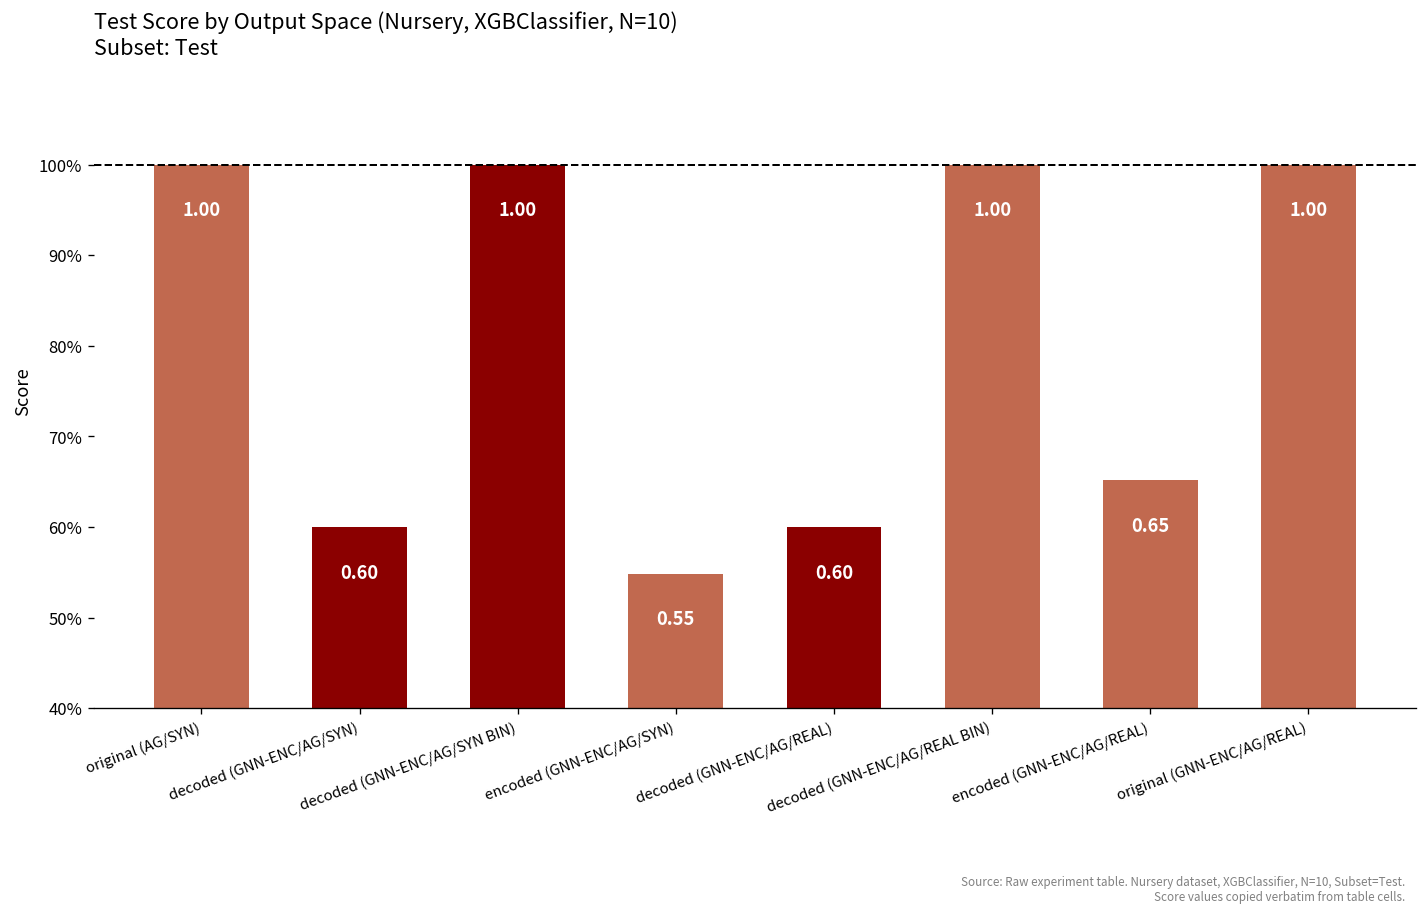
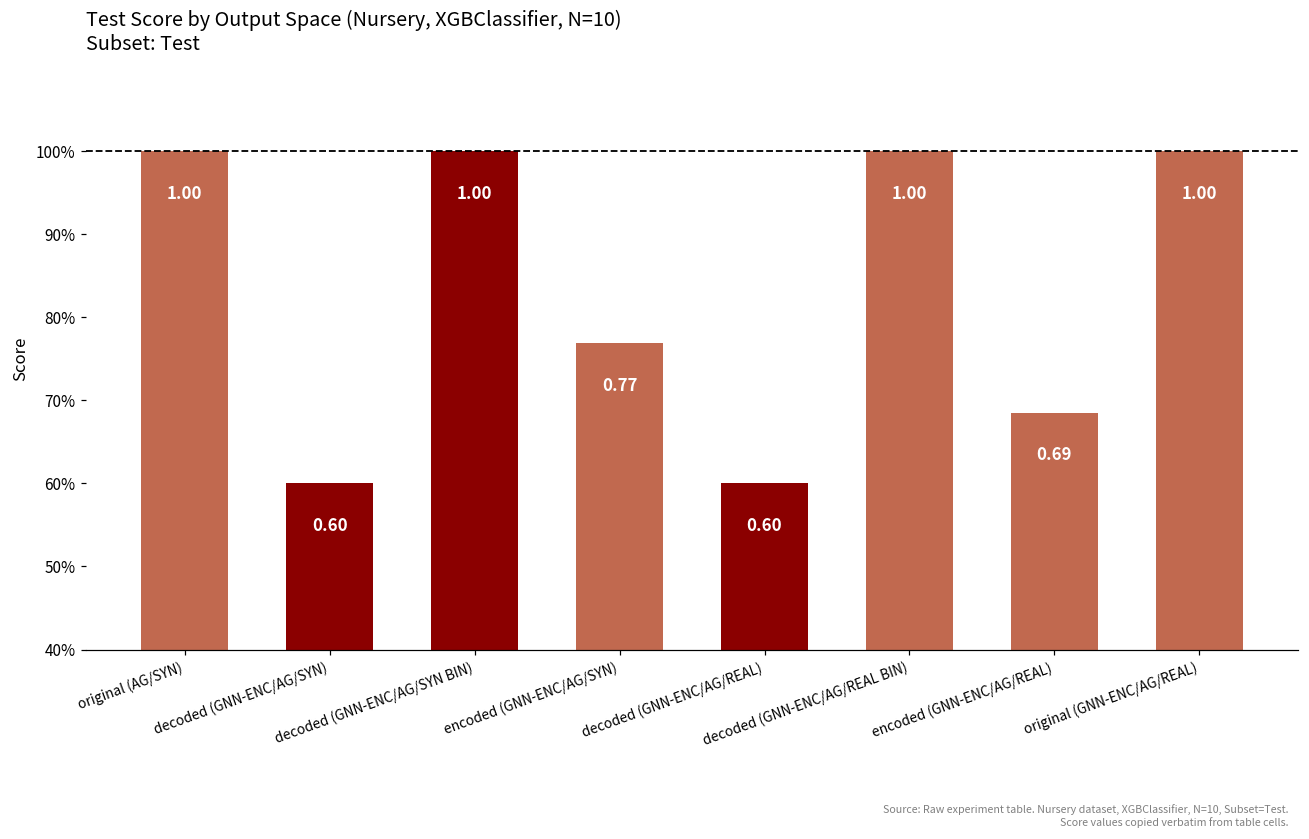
  {
    "original (AG/SYN)": 1.00,
    "decoded (GNN-ENC/AG/SYN)": 0.60,
    "decoded (GNN-ENC/AG/SYN BIN)": 1.00,
-   "encoded (GNN-ENC/AG/SYN)": 0.55,
+   "encoded (GNN-ENC/AG/SYN)": 0.77,
    "decoded (GNN-ENC/AG/REAL)": 0.60,
    "decoded (GNN-ENC/AG/REAL BIN)": 1.00,
-   "encoded (GNN-ENC/AG/REAL)": 0.65,
+   "encoded (GNN-ENC/AG/REAL)": 0.69,
    "original (GNN-ENC/AG/REAL)": 1.00
  }
